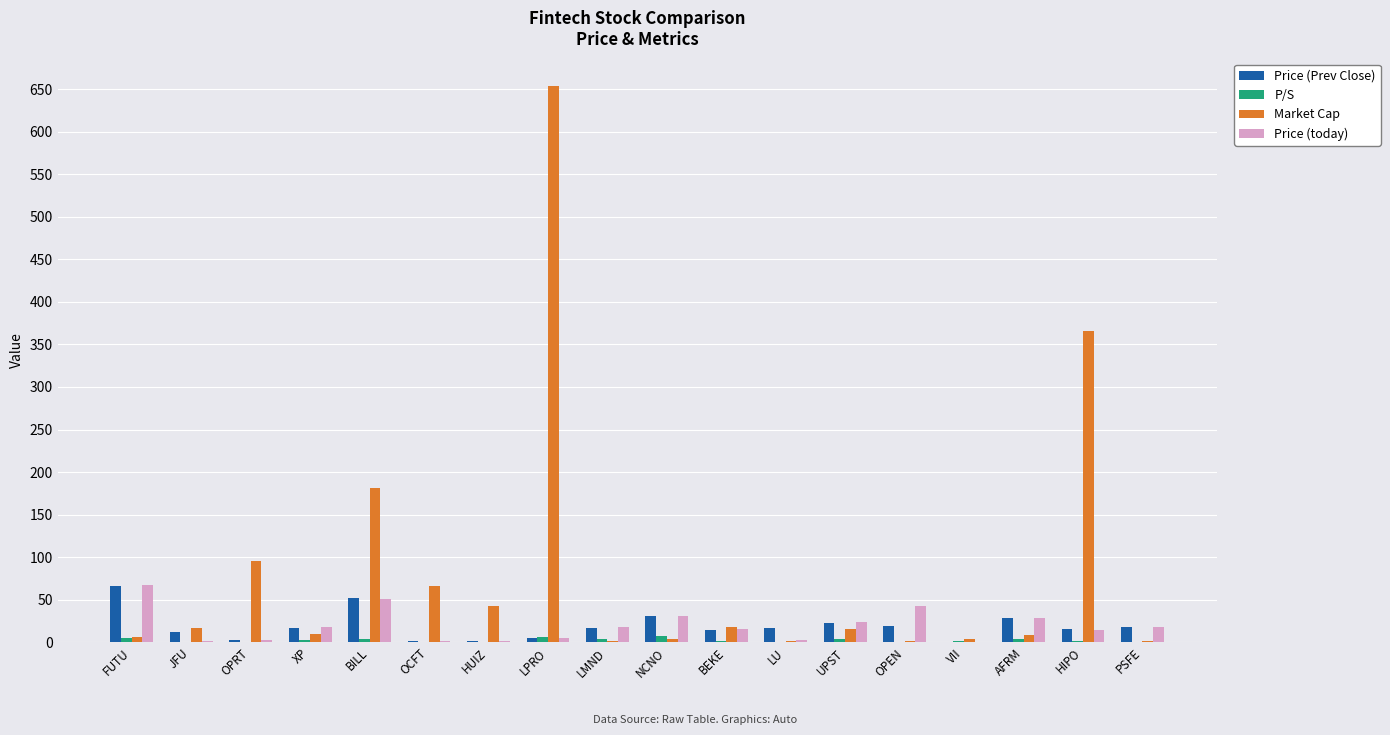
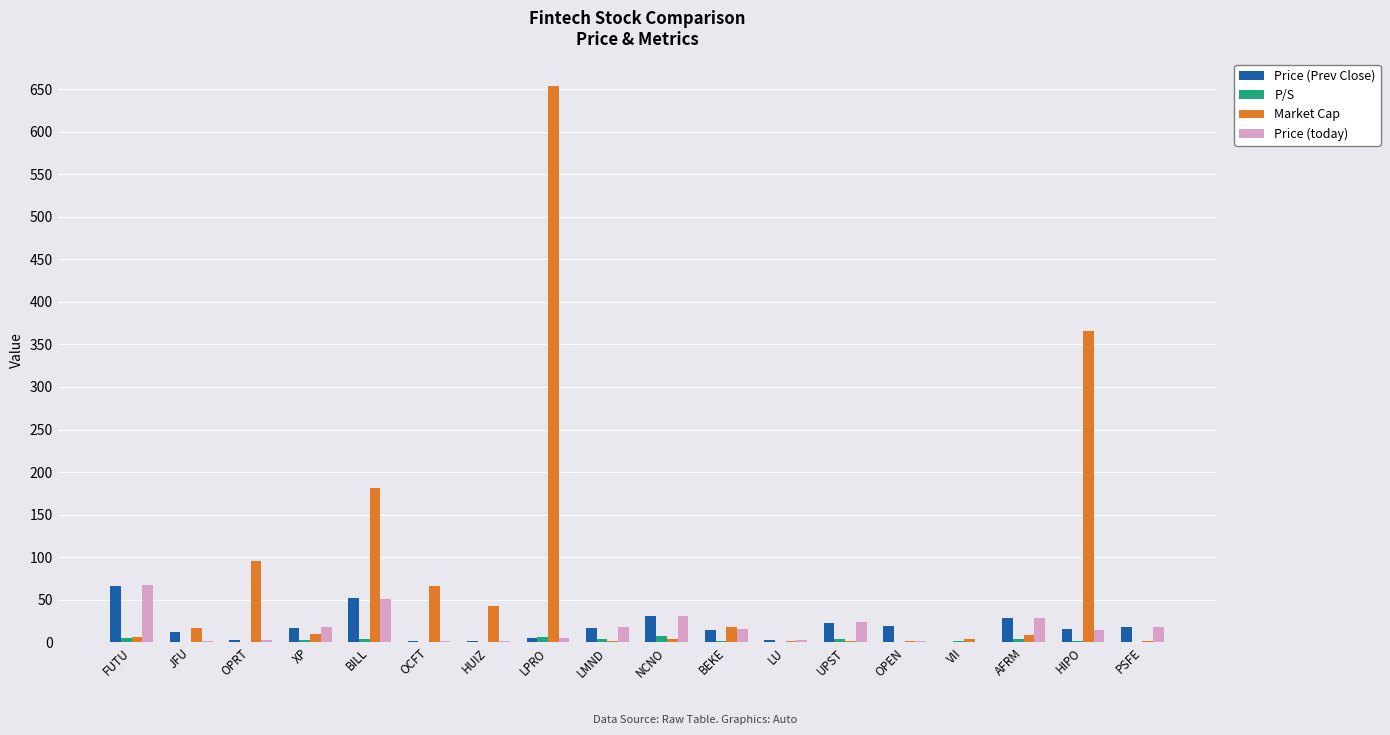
  {
    "Price (Prev Close)": {
      "FUTU": 70,
      "JFU": 10,
      "XP": 20,
      "BILL": 50,
      "LPRO": 10,
      "LMND": 20,
      "NCNO": 30,
      "BEKE": 10,
-     "LU": 20,
+     "LU": 0,
      "UPST": 20,
      "OPEN": 20,
      "AFRM": 30,
      "HIPO": 20,
      "PSFE": 20
    },
    "P/S": {
      "FUTU": 0,
      "XP": 0,
      "BILL": 0,
      "LPRO": 10,
      "LMND": 0,
      "NCNO": 10,
      "UPST": 0,
      "AFRM": 0
    },
    "Market Cap": {
      "FUTU": 10,
      "JFU": 20,
      "OPRT": 100,
      "XP": 10,
      "BILL": 180,
      "OCFT": 70,
      "HUIZ": 40,
      "LPRO": 650,
      "NCNO": 0,
      "BEKE": 20,
-     "UPST": 20,
+     "UPST": 0,
      "VII": 0,
      "AFRM": 10,
      "HIPO": 370
    },
    "Price (today)": {
      "FUTU": 70,
      "XP": 20,
      "BILL": 50,
      "LPRO": 10,
      "LMND": 20,
      "NCNO": 30,
      "BEKE": 20,
      "LU": 0,
      "UPST": 20,
-     "OPEN": 40,
+     "OPEN": 0,
      "AFRM": 30,
      "HIPO": 10,
      "PSFE": 20
    }
  }
